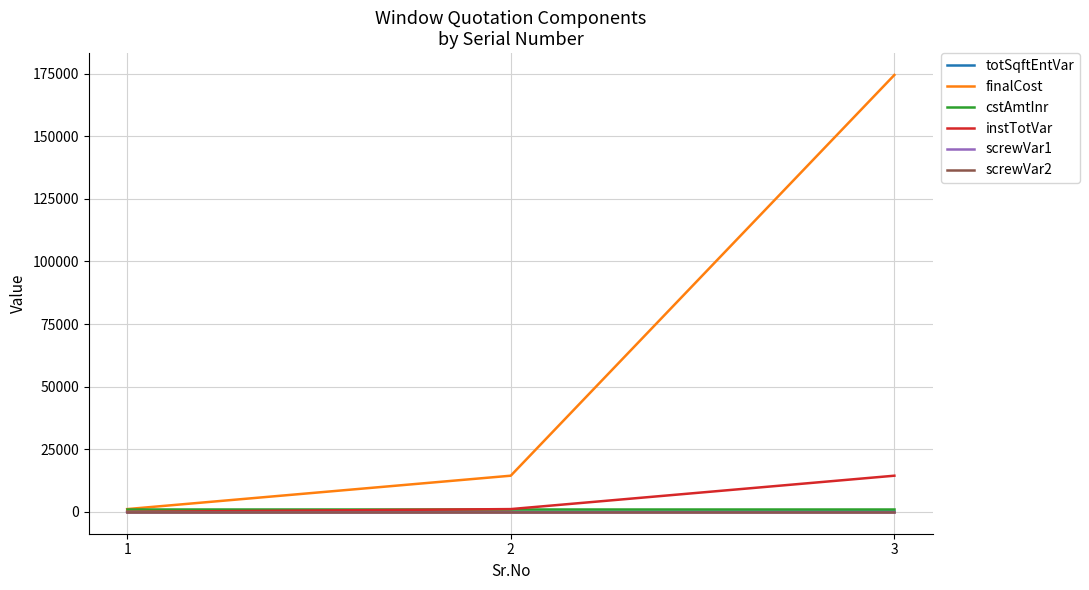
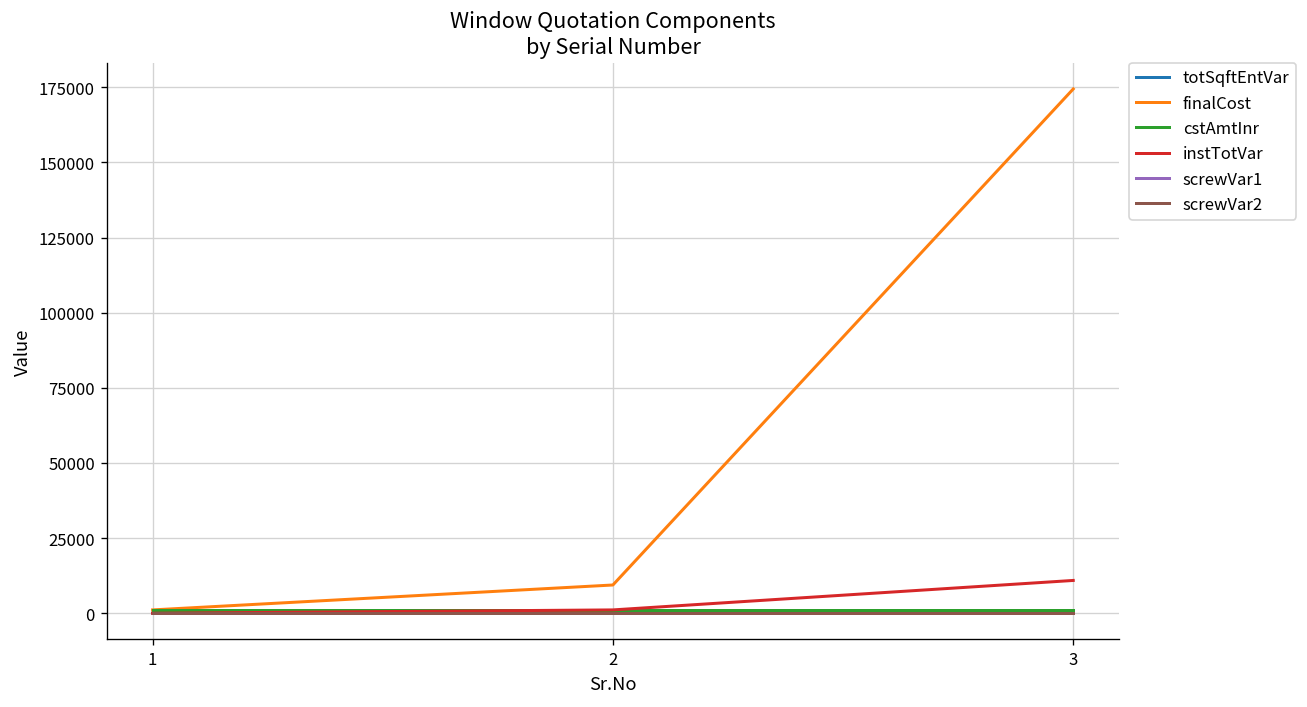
  {
    "screwVar2": {
      "2": 0,
      "3": 0
    },
    "finalCost": {
-     "2": 14000,
+     "2": 9000,
      "3": 174000
    },
    "instTotVar": {
-     "3": 14000
+     "3": 11000
    }
  }
